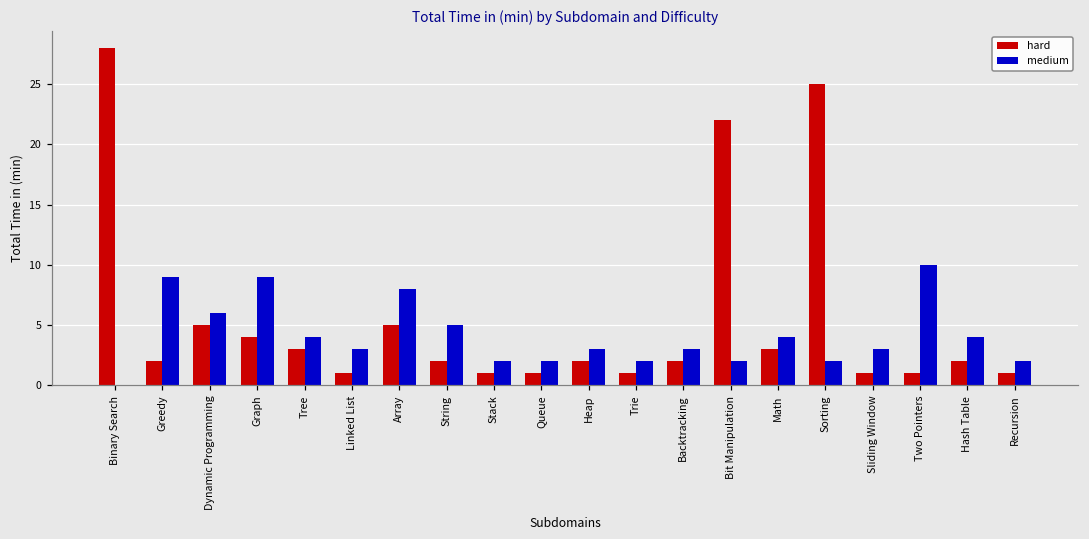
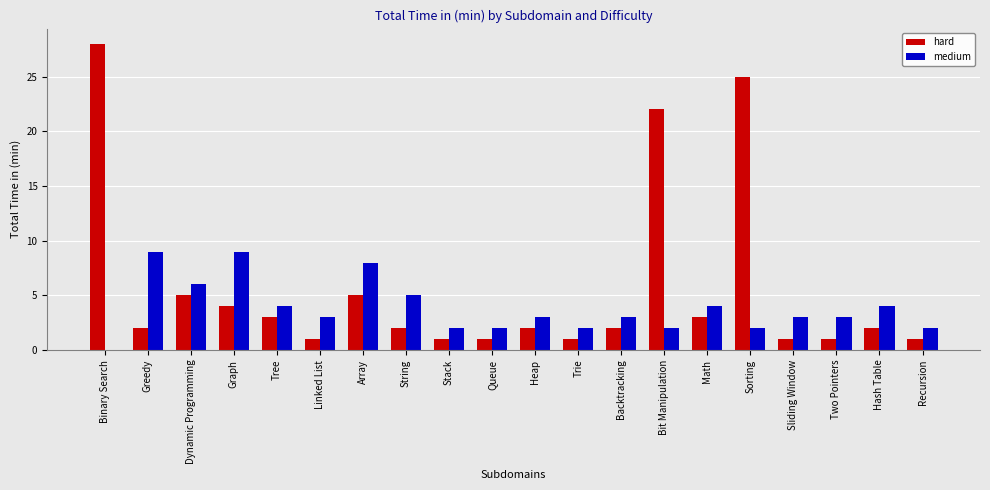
  {
    "hard": {
      "Binary Search": 28,
      "Greedy": 2,
      "Dynamic Programming": 5,
      "Graph": 4,
      "Tree": 3,
      "Linked List": 1,
      "Array": 5,
      "String": 2,
      "Stack": 1,
      "Queue": 1,
      "Heap": 2,
      "Trie": 1,
      "Backtracking": 2,
      "Bit Manipulation": 22,
      "Math": 3,
      "Sorting": 25,
      "Sliding Window": 1,
      "Two Pointers": 1,
      "Hash Table": 2,
      "Recursion": 1
    },
    "medium": {
      "Binary Search": 0,
      "Greedy": 9,
      "Dynamic Programming": 6,
      "Graph": 9,
      "Tree": 4,
      "Linked List": 3,
      "Array": 8,
      "String": 5,
      "Stack": 2,
      "Queue": 2,
      "Heap": 3,
      "Trie": 2,
      "Backtracking": 3,
      "Bit Manipulation": 2,
      "Math": 4,
      "Sorting": 2,
      "Sliding Window": 3,
-     "Two Pointers": 10,
+     "Two Pointers": 3,
      "Hash Table": 4,
      "Recursion": 2
    }
  }
